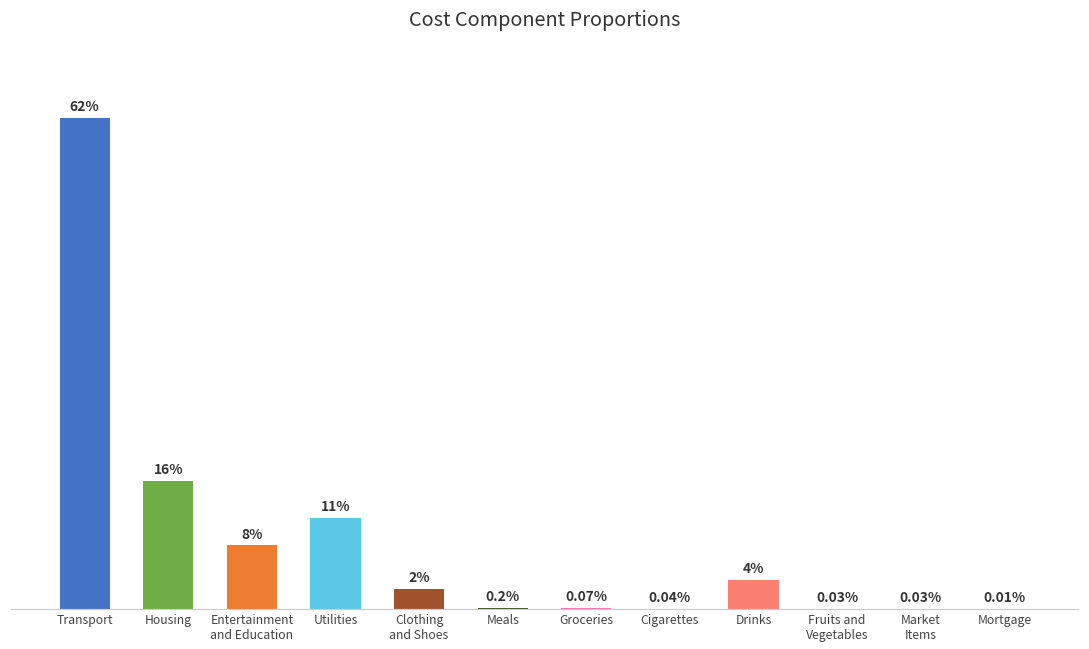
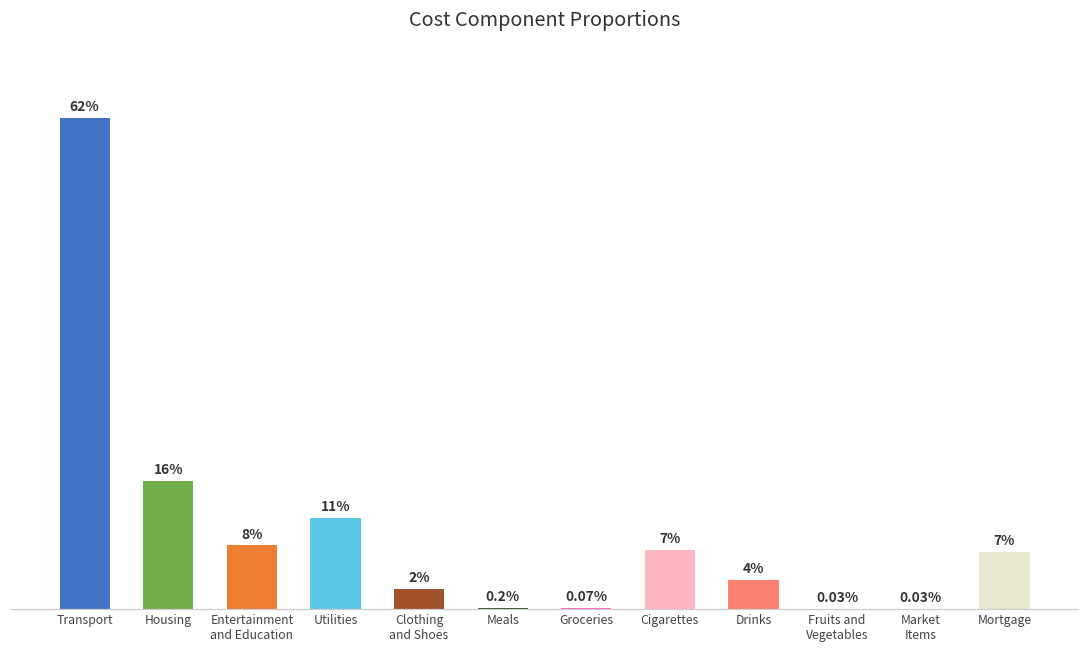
  {
    "Transport": "62%",
    "Housing": "16%",
    "Entertainment and Education": "8%",
    "Utilities": "11%",
    "Clothing and Shoes": "2%",
    "Meals": "0.2%",
    "Groceries": "0.07%",
-   "Cigarettes": "0.04%",
+   "Cigarettes": "7%",
    "Drinks": "4%",
    "Fruits and Vegetables": "0.03%",
    "Market Items": "0.03%",
-   "Mortgage": "0.01%"
+   "Mortgage": "7%"
  }
